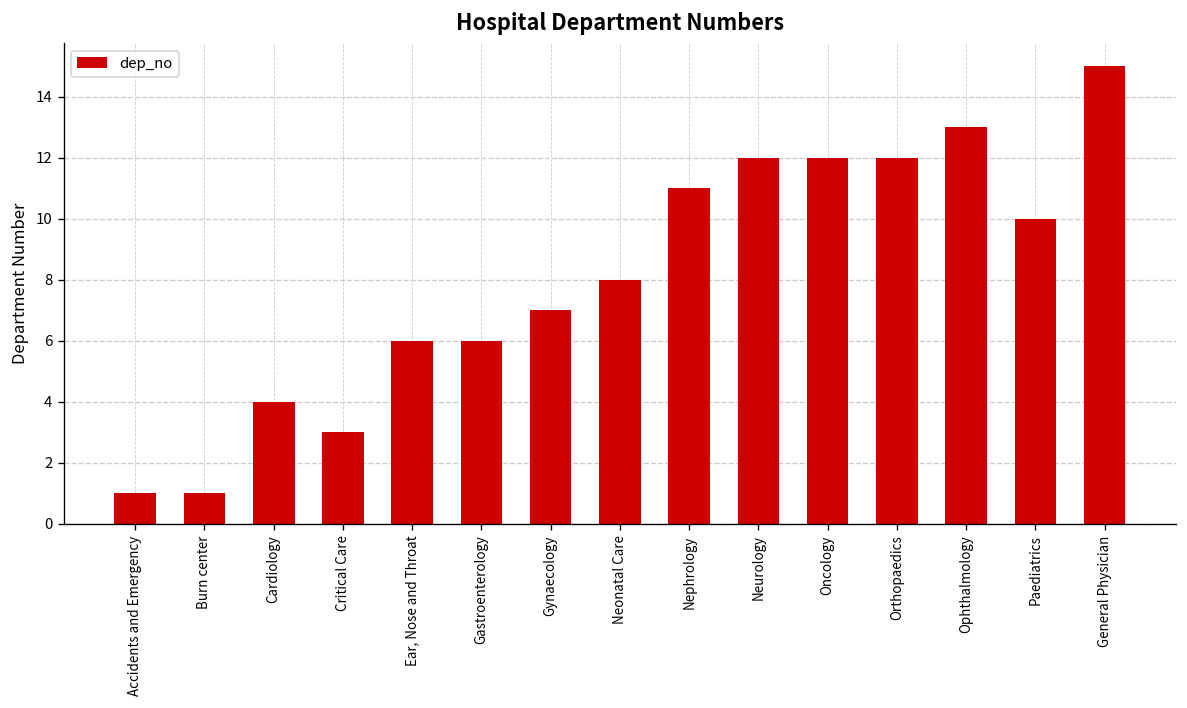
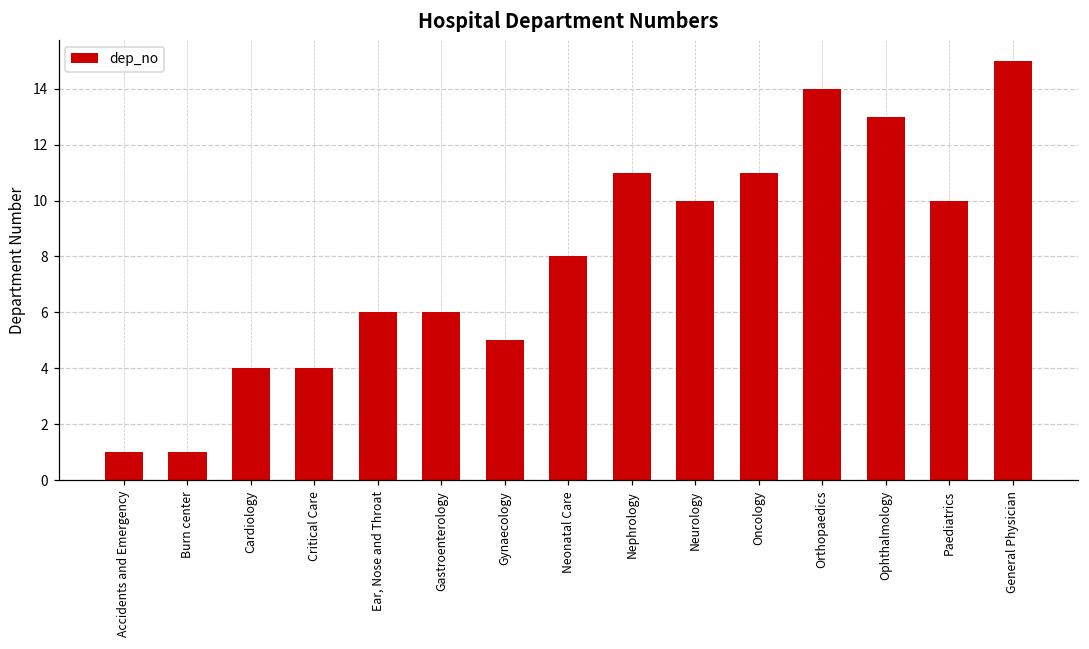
  {
    "Accidents and Emergency": 1,
    "Burn center": 1,
    "Cardiology": 4,
-   "Critical Care": 3,
+   "Critical Care": 4,
    "Ear, Nose and Throat": 6,
    "Gastroenterology": 6,
-   "Gynaecology": 7,
+   "Gynaecology": 5,
    "Neonatal Care": 8,
    "Nephrology": 11,
-   "Neurology": 12,
-   "Oncology": 12,
-   "Orthopaedics": 12,
+   "Neurology": 10,
+   "Oncology": 11,
+   "Orthopaedics": 14,
    "Ophthalmology": 13,
    "Paediatrics": 10,
    "General Physician": 15
  }
